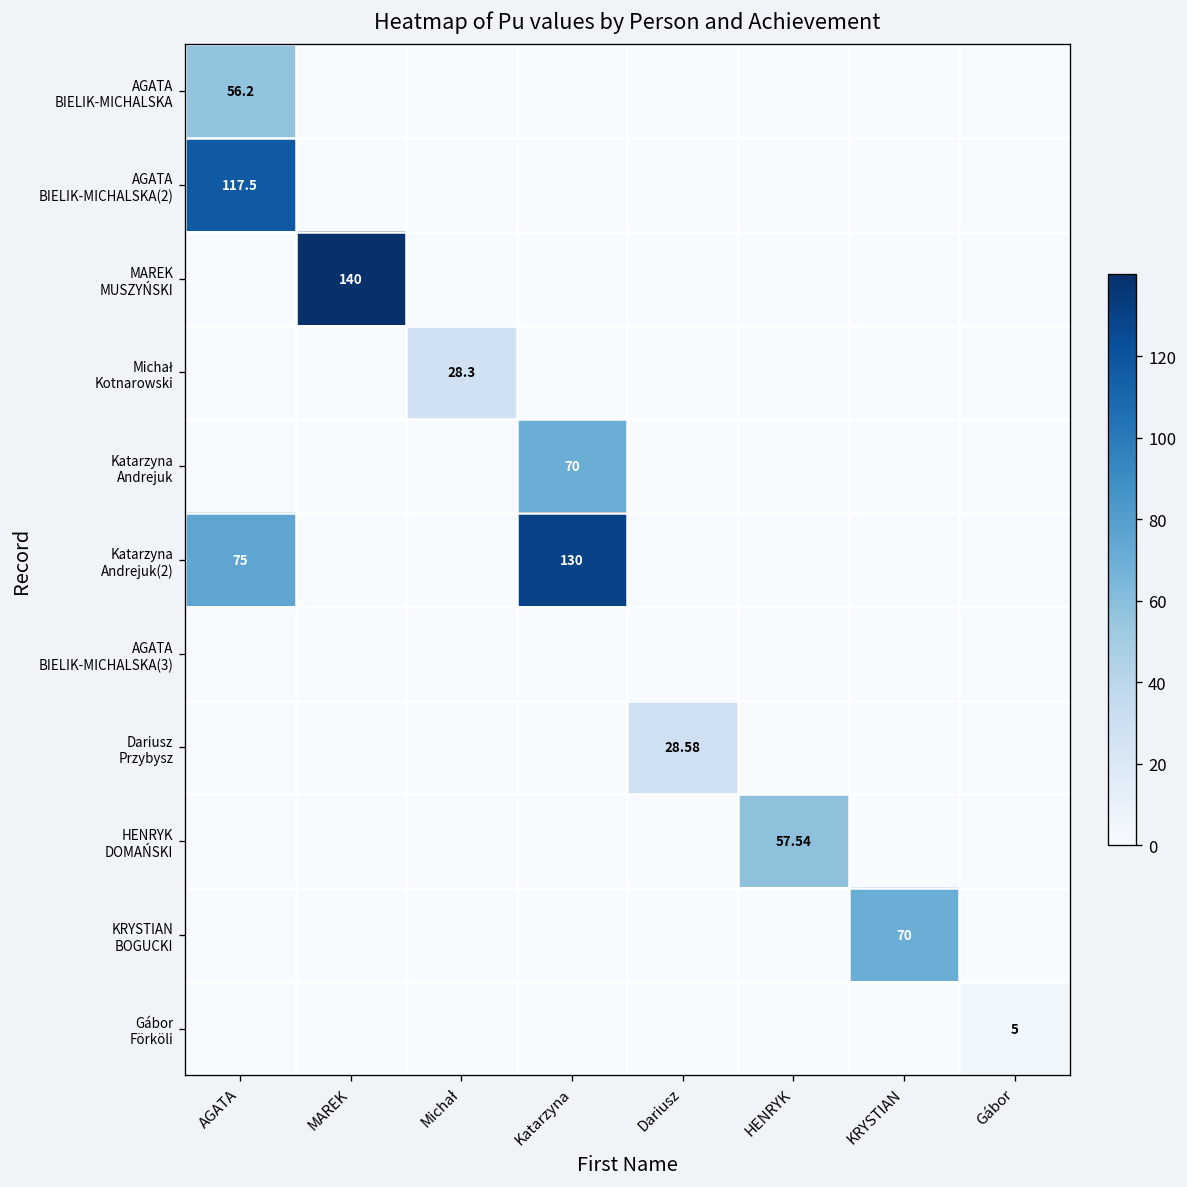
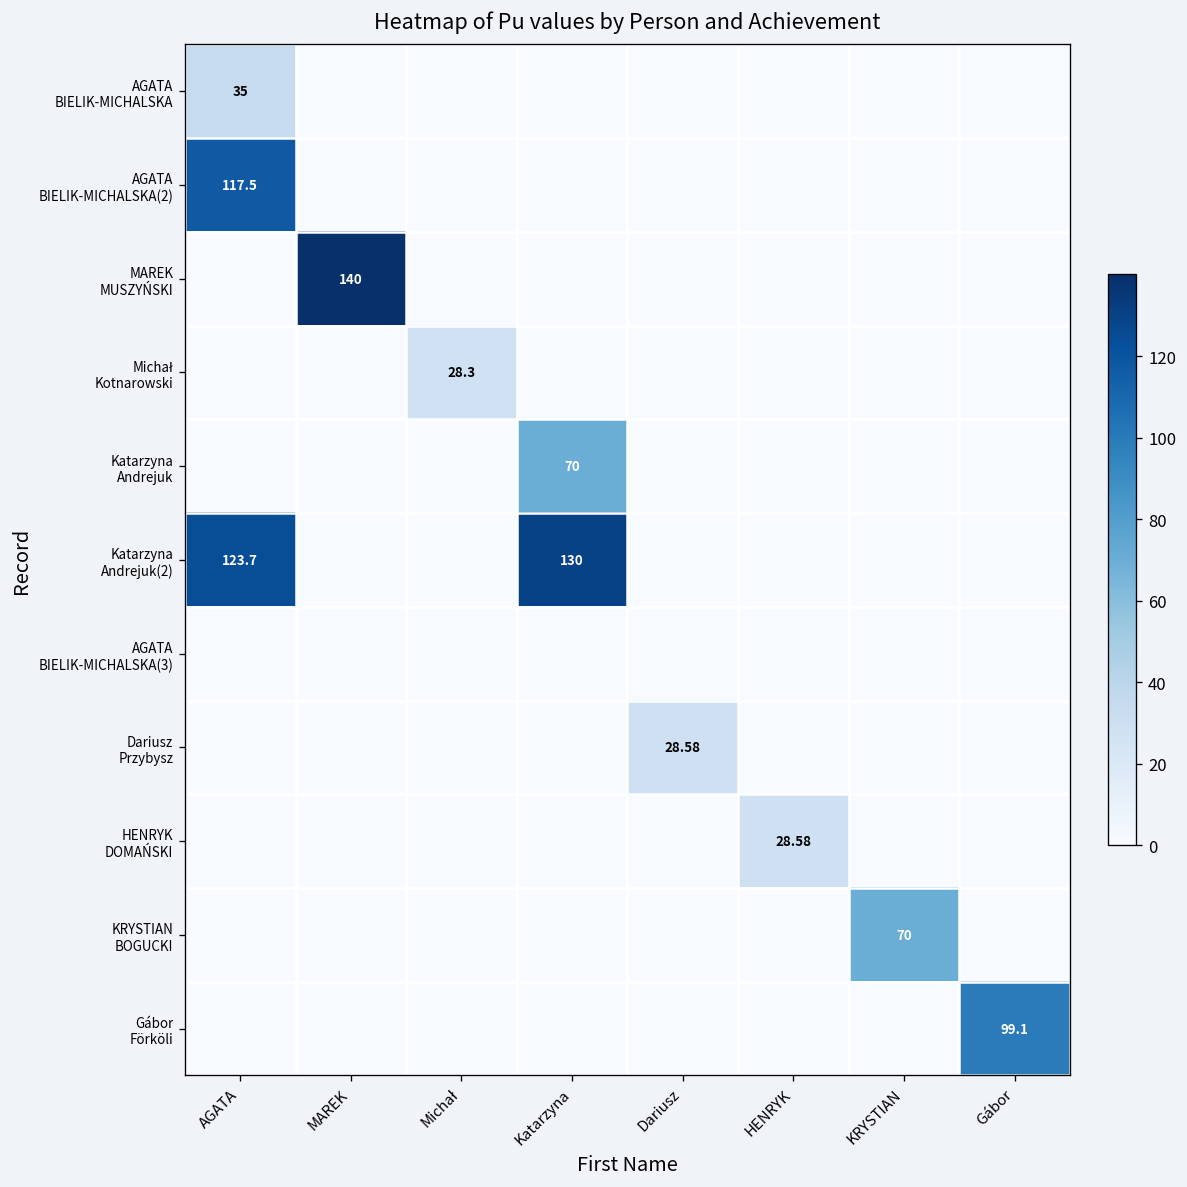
  {
    "AGATA BIELIK-MICHALSKA": {
-     "AGATA": 56.2
+     "AGATA": 35
    },
    "AGATA BIELIK-MICHALSKA(2)": {
      "AGATA": 117.5
    },
    "MAREK MUSZYŃSKI": {
      "MAREK": 140
    },
    "Michał Kotnarowski": {
      "Michał": 28.3
    },
    "Katarzyna Andrejuk": {
      "Katarzyna": 70
    },
    "Katarzyna Andrejuk(2)": {
-     "AGATA": 75,
+     "AGATA": 123.7,
      "Katarzyna": 130
    },
    "Dariusz Przybysz": {
      "Dariusz": 28.58
    },
    "HENRYK DOMAŃSKI": {
-     "HENRYK": 57.54
+     "HENRYK": 28.58
    },
    "KRYSTIAN BOGUCKI": {
      "KRYSTIAN": 70
    },
    "Gábor Förköli": {
-     "Gábor": 5
+     "Gábor": 99.1
    }
  }
